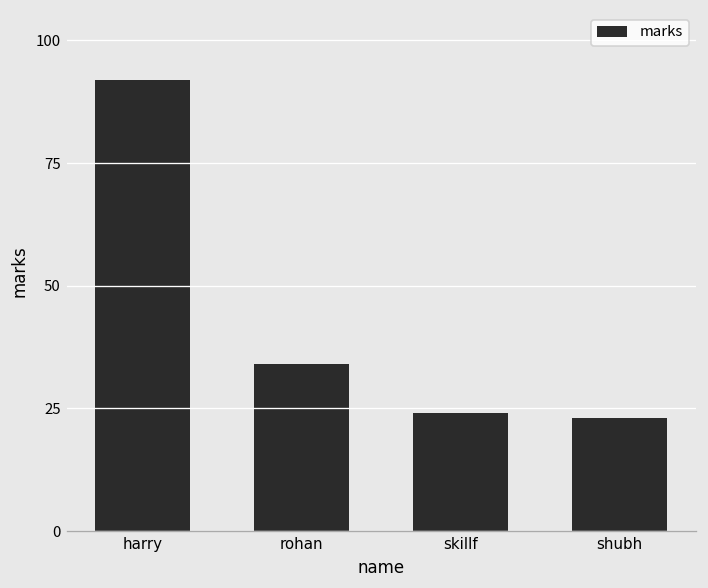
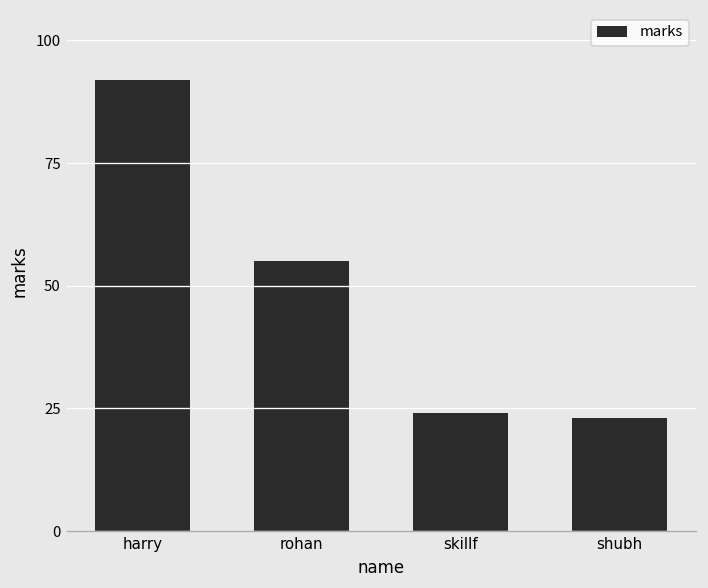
  {
    "harry": 92,
-   "rohan": 34,
+   "rohan": 55,
    "skillf": 24,
    "shubh": 23
  }
